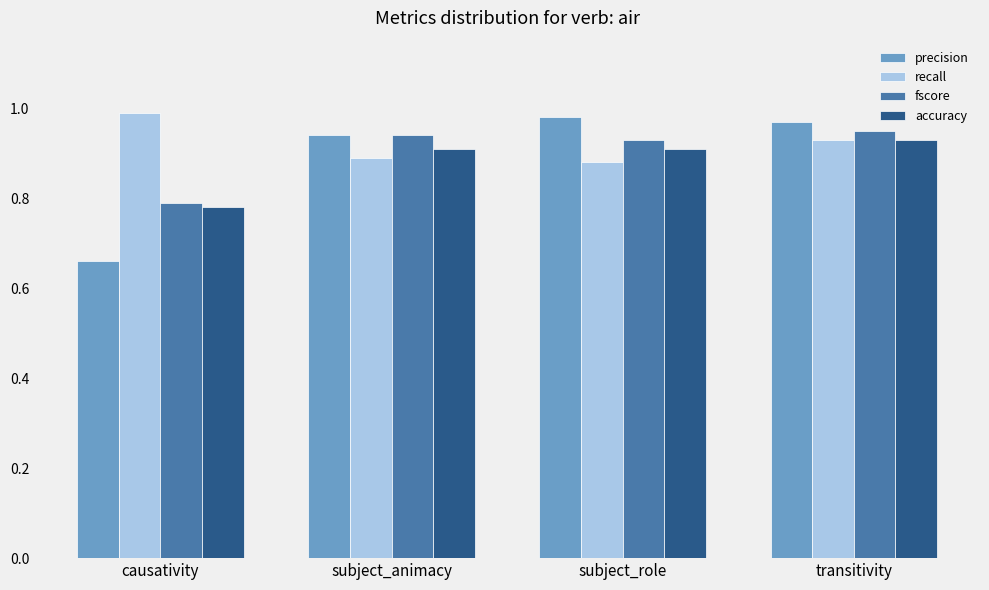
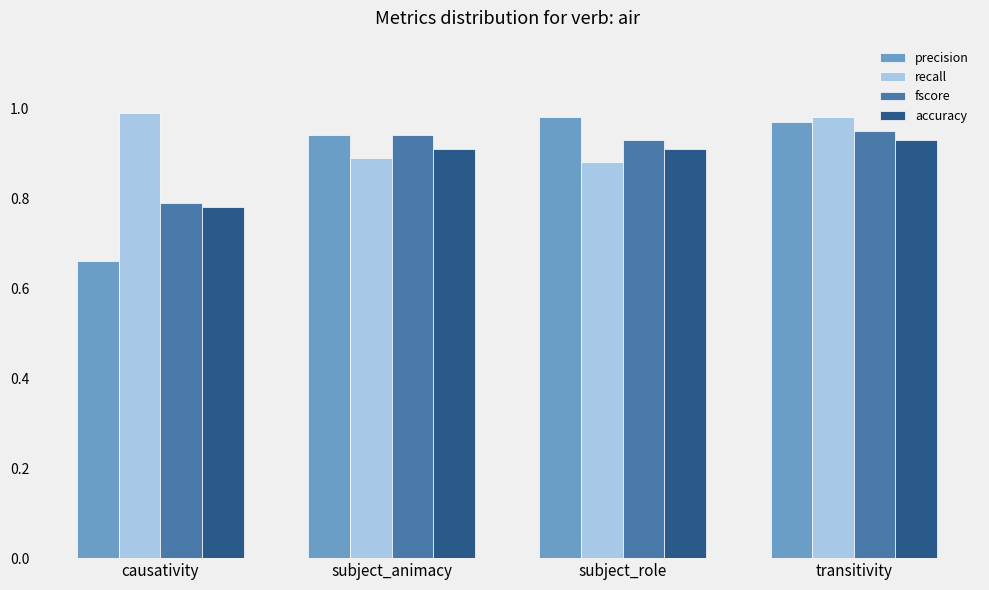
  {
    "recall": {
      "causativity": 0.99,
      "subject_animacy": 0.89,
      "subject_role": 0.88,
-     "transitivity": 0.93
+     "transitivity": 0.98
    }
  }
